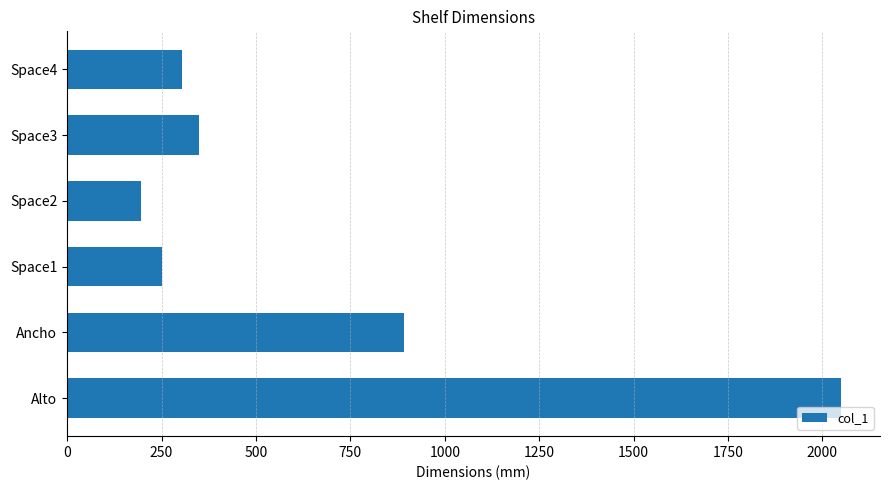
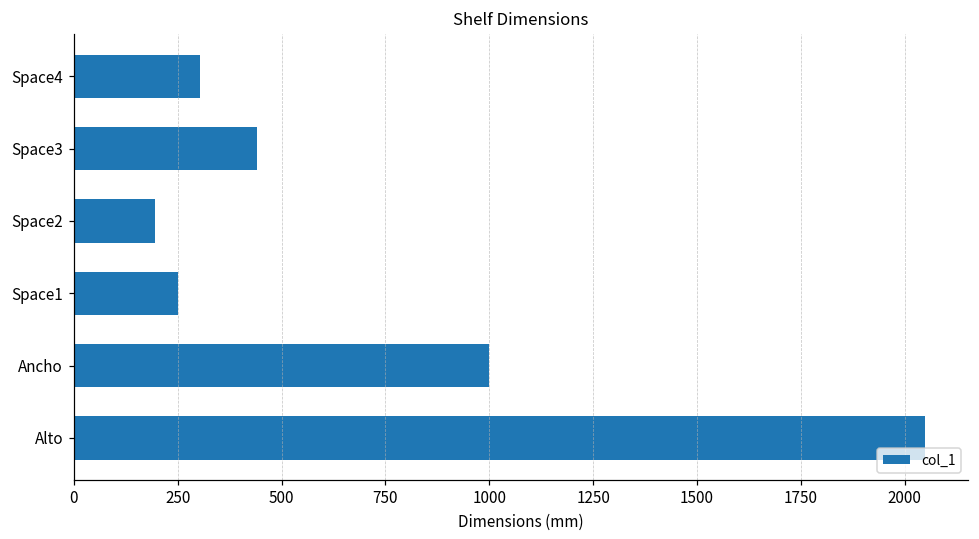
  {
    "Space4": 300,
-   "Space3": 350,
+   "Space3": 440,
    "Space2": 200,
    "Space1": 250,
-   "Ancho": 890,
+   "Ancho": 1000,
    "Alto": 2050
  }
